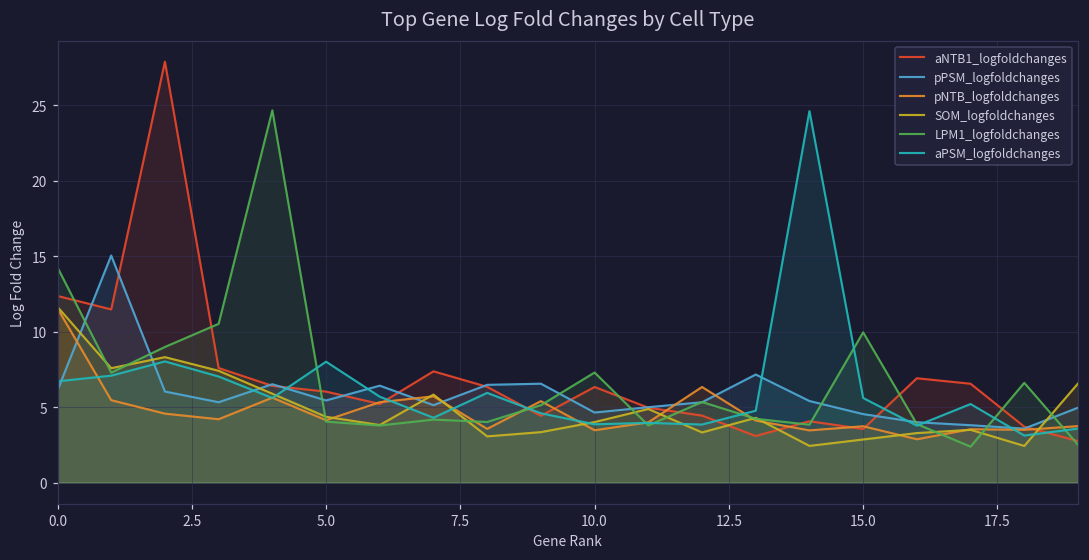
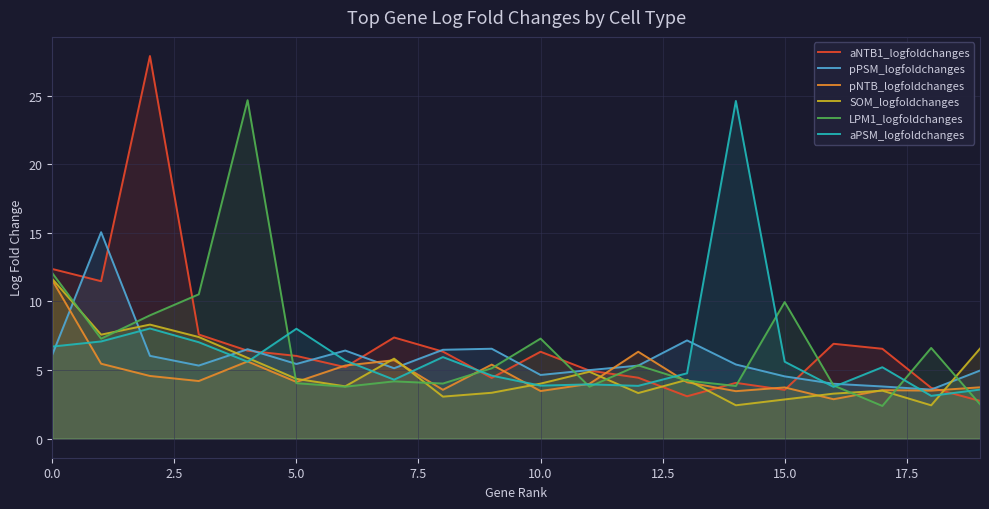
  {
    "aNTB1_logfoldchanges": {
      "0.0": 12.4,
      "5.0": 6.0,
      "10.0": 6.3
    },
    "LPM1_logfoldchanges": {
-     "0.0": 14.3,
+     "0.0": 12.1,
      "10.0": 7.3,
      "15.0": 9.9
    }
  }
